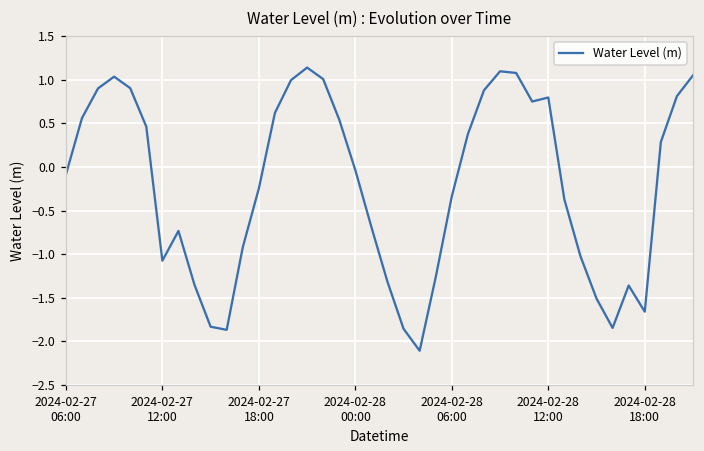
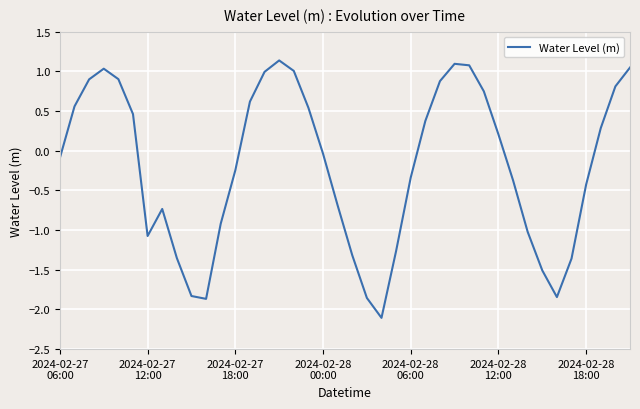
  {
    "2024-02-27 06:00": -0.1,
    "2024-02-27 12:00": -1.1,
    "2024-02-27 18:00": -0.2,
    "2024-02-28 00:00": 0.0,
    "2024-02-28 06:00": -0.3,
-   "2024-02-28 12:00": 0.8,
-   "2024-02-28 18:00": -1.7
+   "2024-02-28 12:00": 0.2,
+   "2024-02-28 18:00": -0.4
  }
